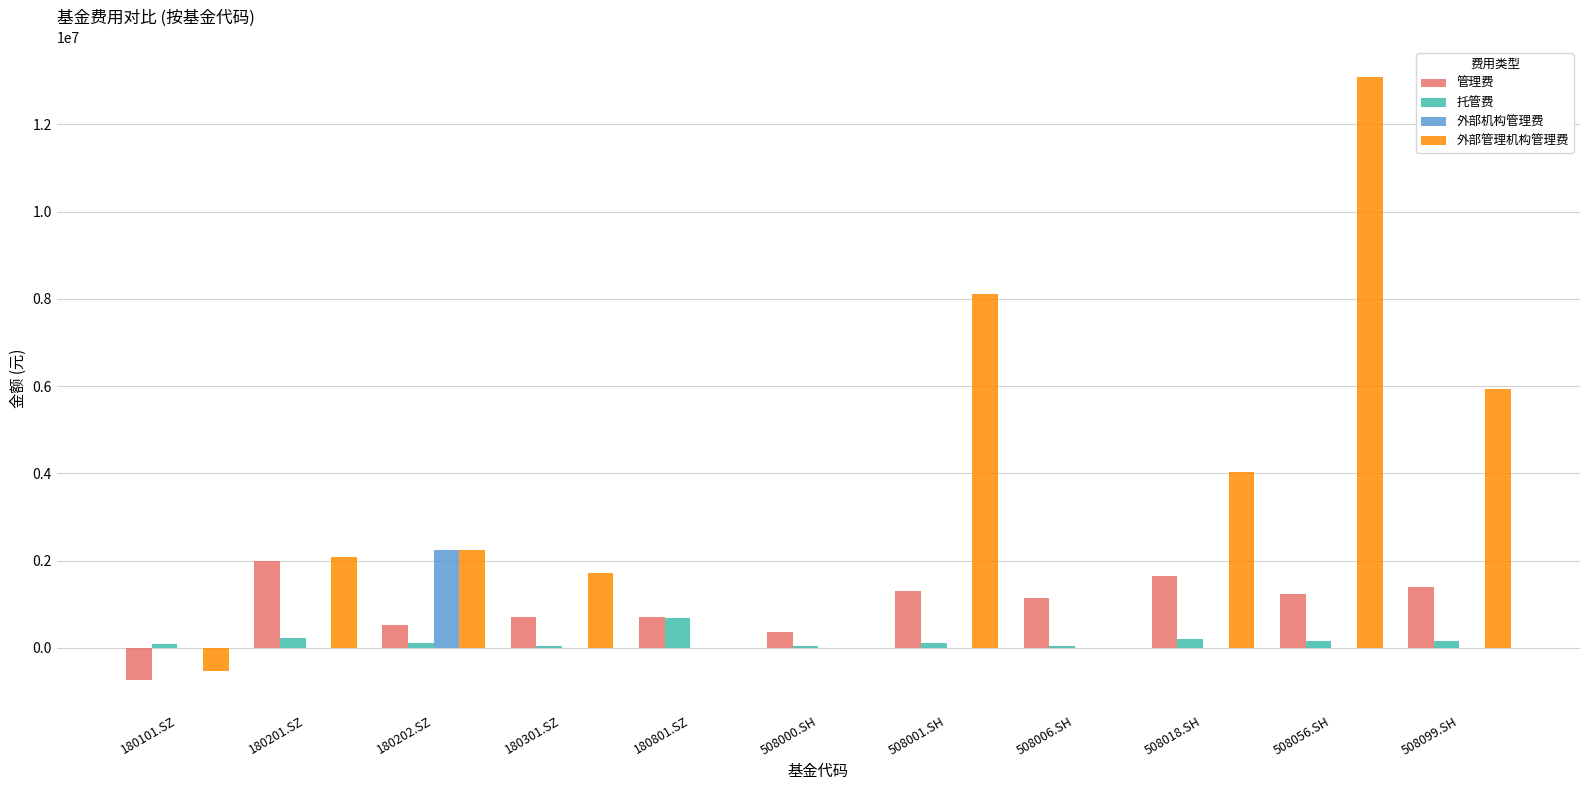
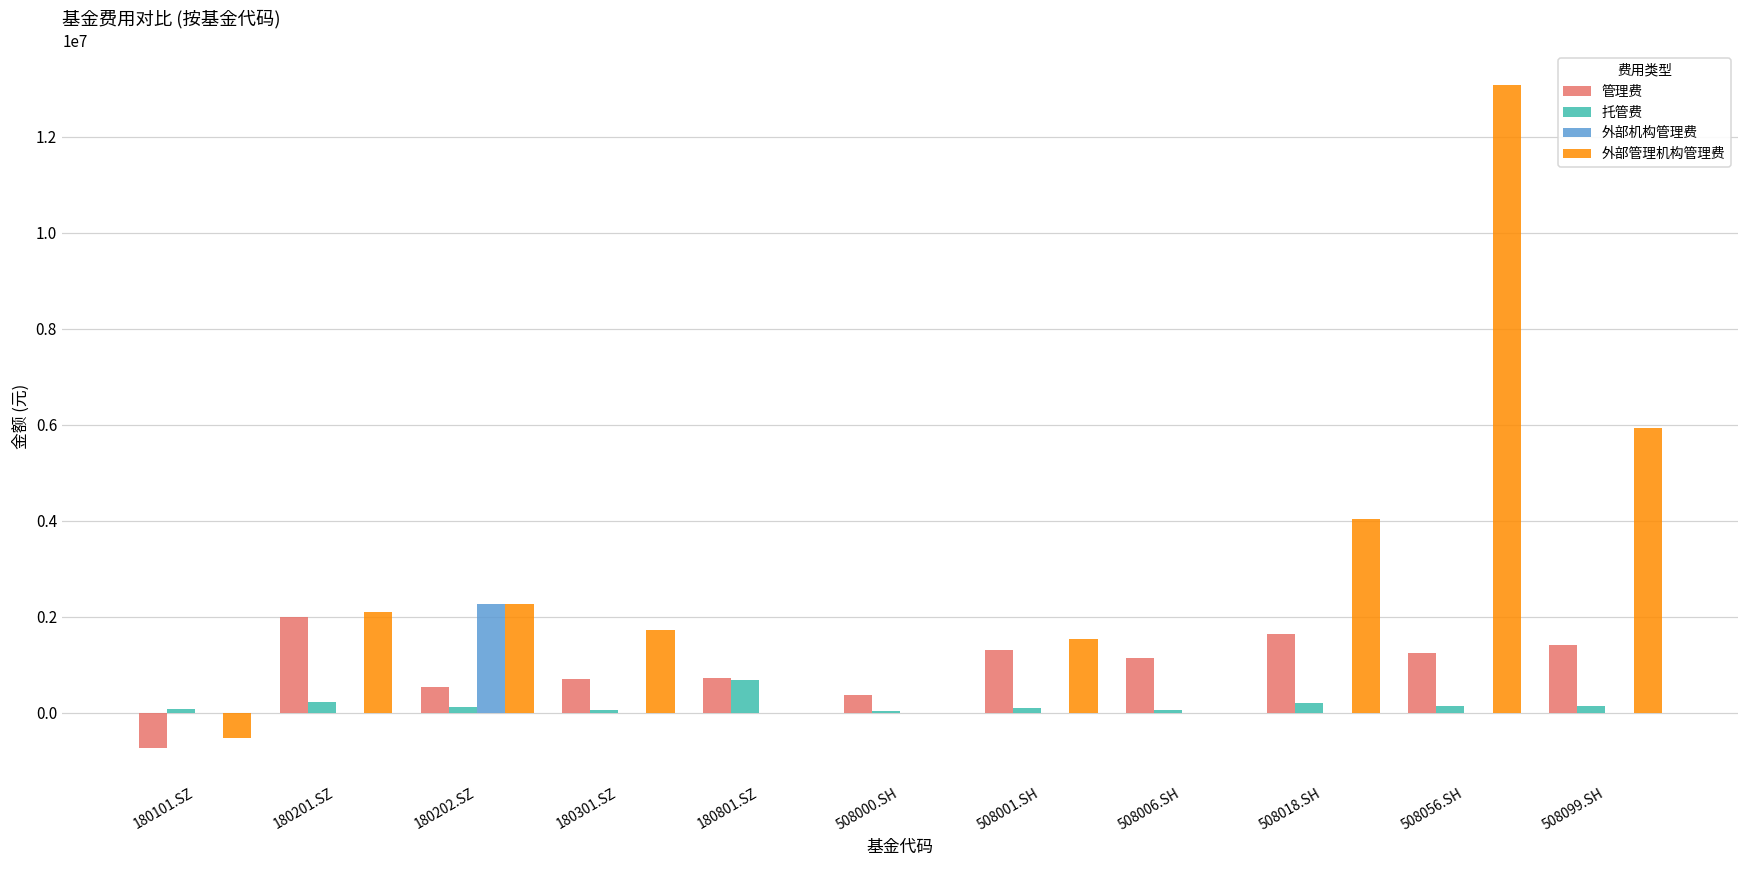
  {
    "管理费": {
      "180101.SZ": -700000,
      "180201.SZ": 2000000,
      "180202.SZ": 500000,
      "180301.SZ": 700000,
      "180801.SZ": 700000,
      "508000.SH": 400000,
      "508001.SH": 1300000,
      "508006.SH": 1100000,
      "508018.SH": 1600000,
      "508056.SH": 1200000,
      "508099.SH": 1400000
    },
    "托管费": {
      "180101.SZ": 100000,
      "180201.SZ": 200000,
      "180202.SZ": 100000,
      "180801.SZ": 700000,
      "508001.SH": 100000,
      "508018.SH": 200000,
      "508056.SH": 100000,
      "508099.SH": 100000
    },
    "外部机构管理费": {
      "180101.SZ": 0,
      "180201.SZ": 0,
      "180202.SZ": 2300000,
      "180301.SZ": 0,
      "180801.SZ": 0,
      "508000.SH": 0,
      "508001.SH": 0,
      "508006.SH": 0,
      "508018.SH": 0,
      "508056.SH": 0,
      "508099.SH": 0
    },
    "外部管理机构管理费": {
      "180101.SZ": -500000,
      "180201.SZ": 2100000,
      "180202.SZ": 2300000,
      "180301.SZ": 1700000,
      "180801.SZ": 0,
      "508000.SH": 0,
-     "508001.SH": 8100000,
+     "508001.SH": 1500000,
      "508006.SH": 0,
      "508018.SH": 4000000,
      "508056.SH": 13100000,
      "508099.SH": 5900000
    }
  }
